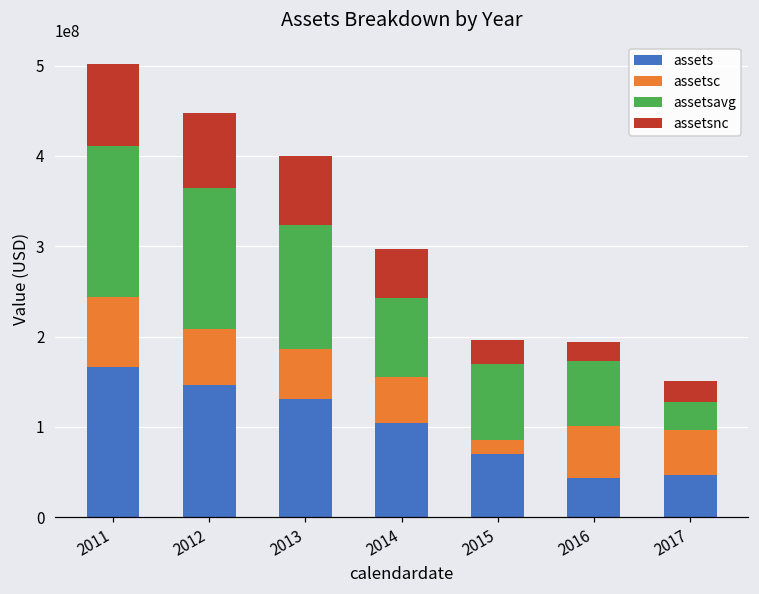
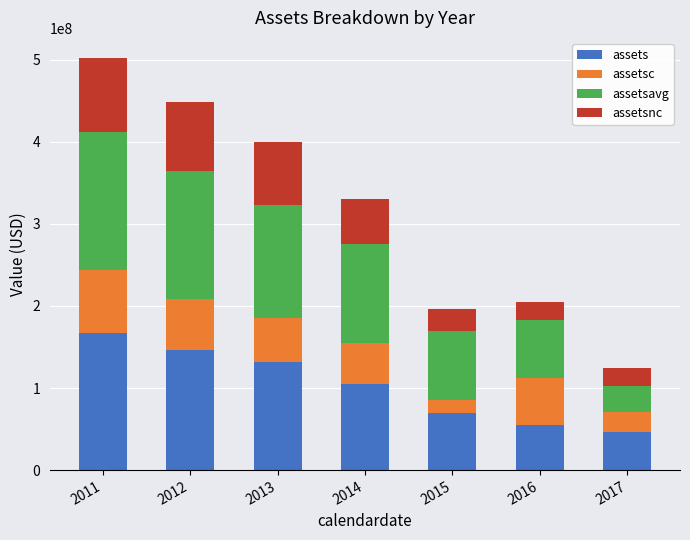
  {
    "assets": {
      "2011": 170000000,
      "2012": 150000000,
      "2013": 130000000,
      "2014": 100000000,
      "2015": 70000000,
-     "2016": 40000000,
+     "2016": 50000000,
      "2017": 50000000
    },
    "assetsc": {
      "2011": 80000000,
      "2012": 60000000,
      "2013": 50000000,
      "2014": 50000000,
      "2015": 20000000,
      "2016": 60000000,
-     "2017": 50000000
+     "2017": 20000000
    },
    "assetsavg": {
      "2011": 170000000,
      "2012": 160000000,
      "2013": 140000000,
-     "2014": 90000000,
+     "2014": 120000000,
      "2015": 80000000,
      "2016": 70000000,
      "2017": 30000000
    },
    "assetsnc": {
      "2011": 90000000,
      "2012": 80000000,
      "2013": 80000000,
      "2014": 50000000,
      "2015": 30000000,
      "2016": 20000000,
      "2017": 20000000
    }
  }
